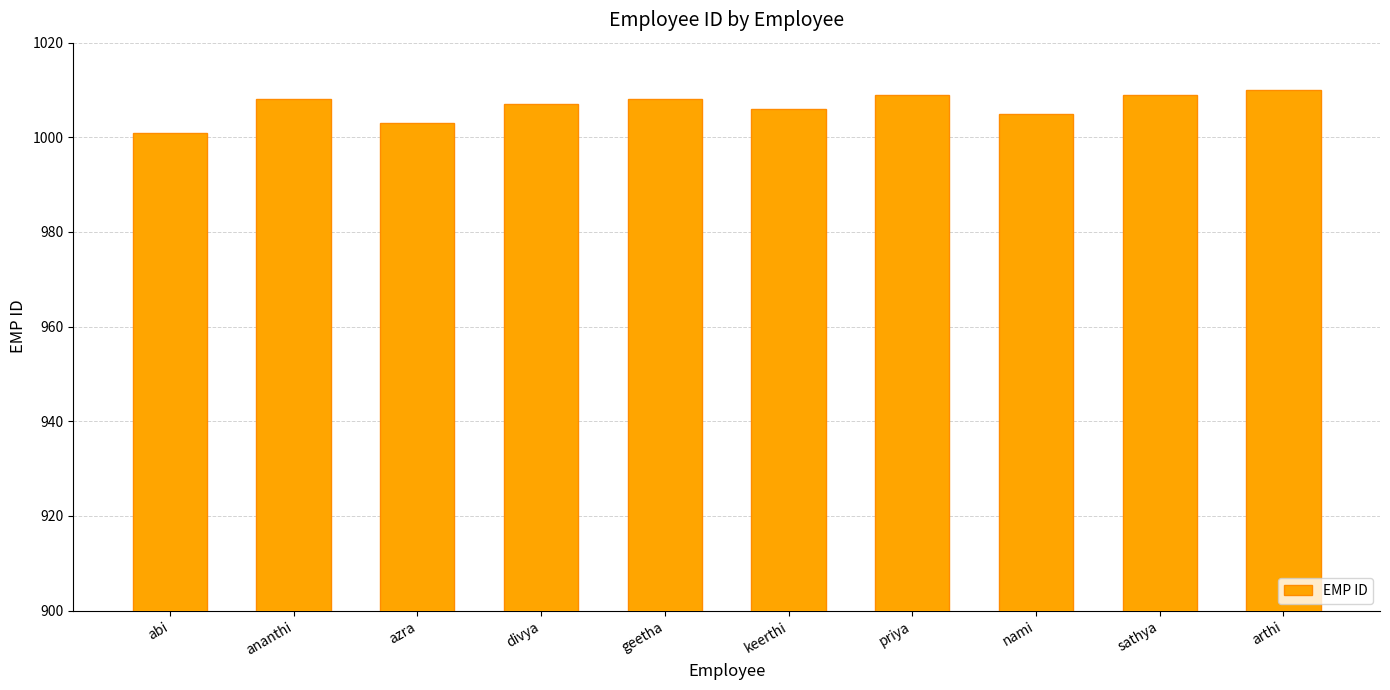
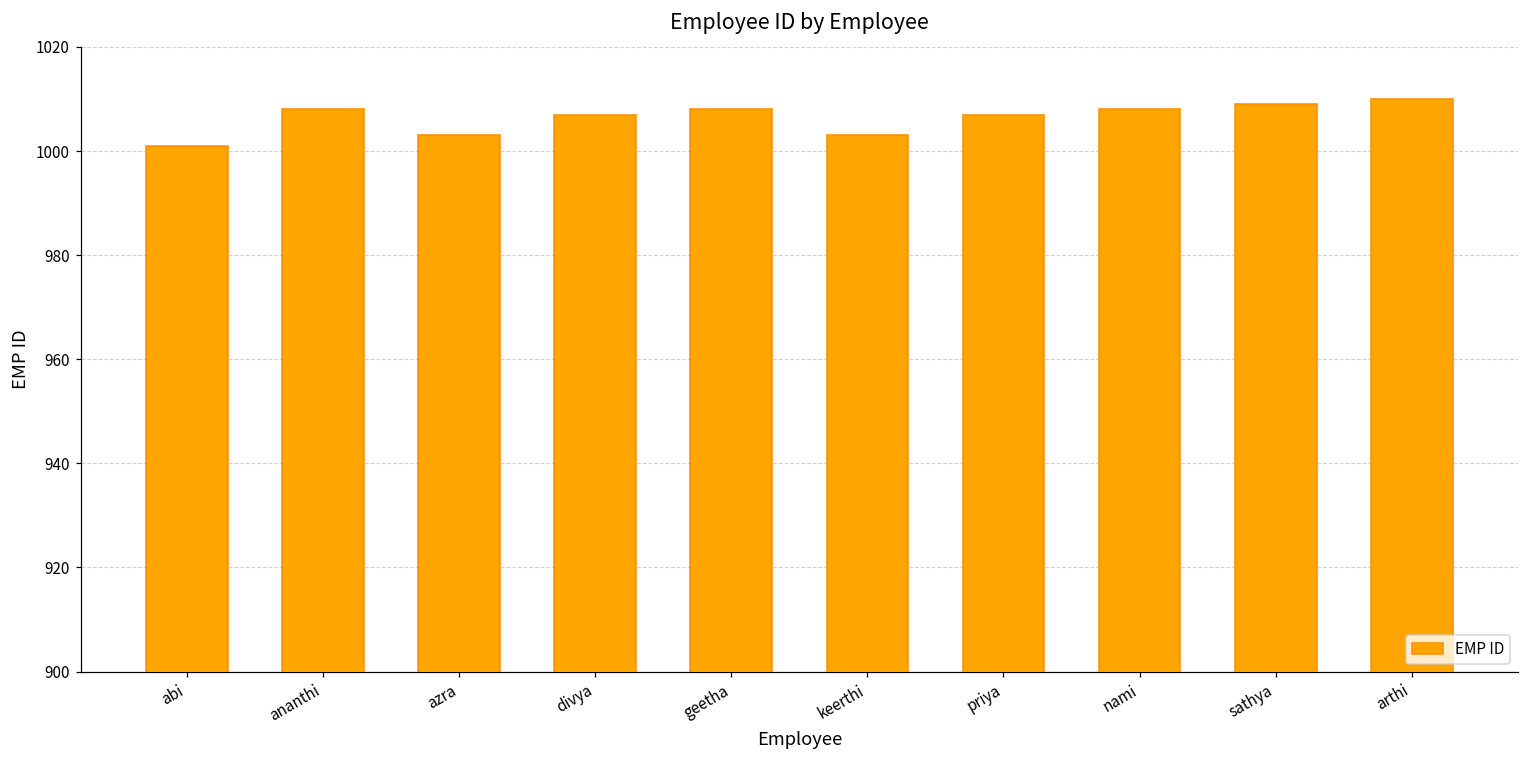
  {
    "abi": 1001,
    "ananthi": 1008,
    "azra": 1003,
    "divya": 1007,
    "geetha": 1008,
-   "keerthi": 1006,
-   "priya": 1009,
-   "nami": 1005,
+   "keerthi": 1003,
+   "priya": 1007,
+   "nami": 1008,
    "sathya": 1009,
    "arthi": 1010
  }
